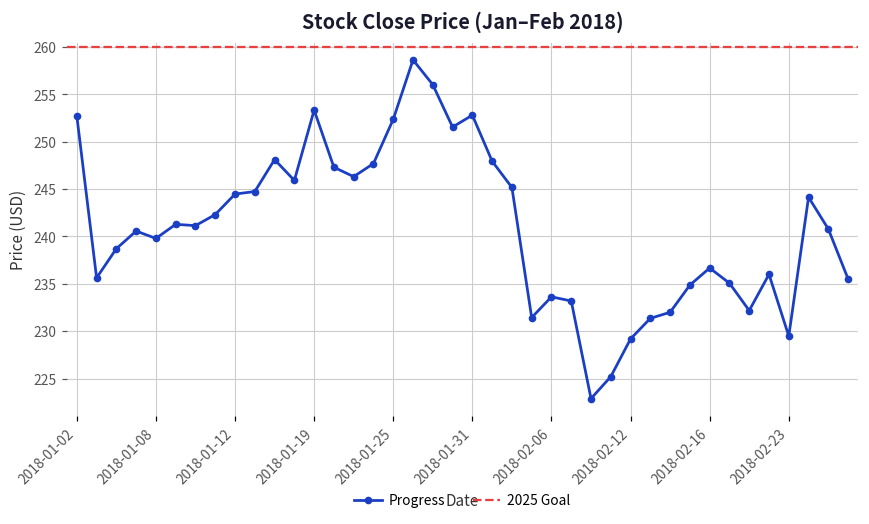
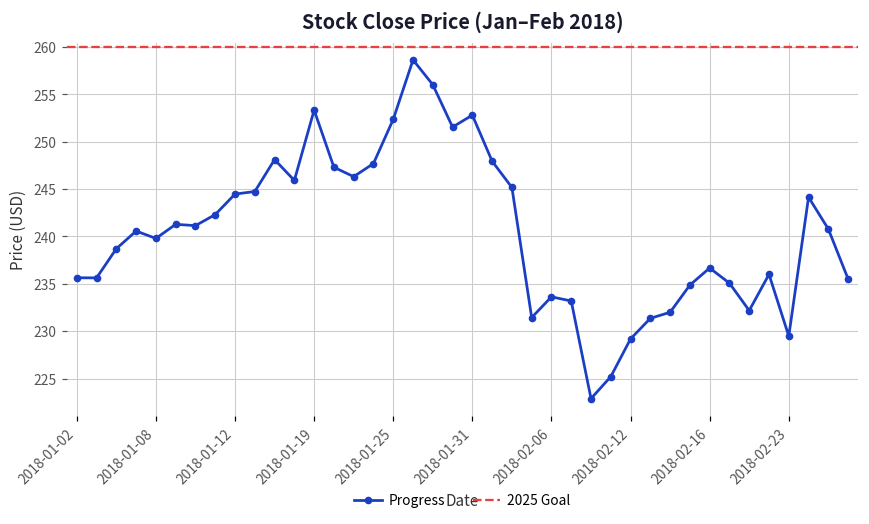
  {
-   "2018-01-02": 253,
+   "2018-01-02": 236,
    "2018-01-08": 240,
    "2018-01-12": 244,
    "2018-01-19": 253,
    "2018-01-25": 252,
    "2018-01-31": 253,
    "2018-02-06": 234,
    "2018-02-12": 229,
    "2018-02-16": 237,
    "2018-02-23": 229
  }
